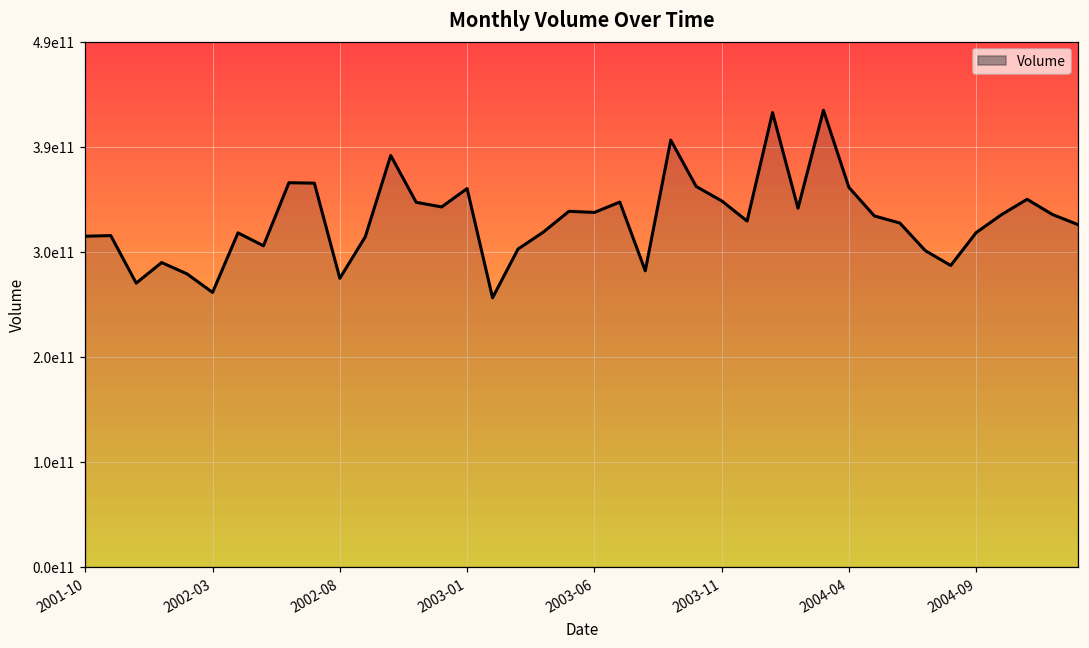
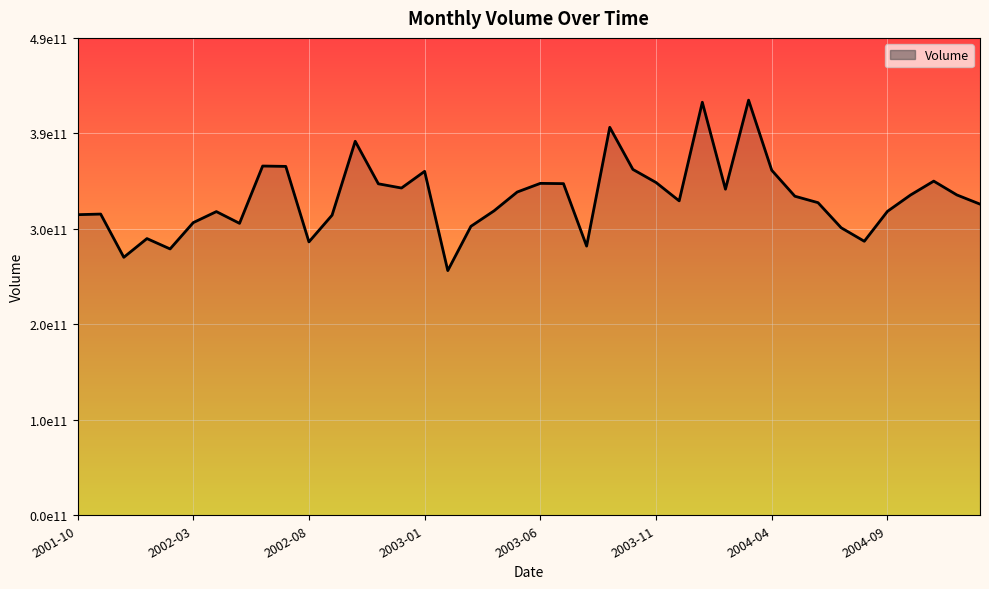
  {
    "2001-10": 310000000000,
-   "2002-03": 260000000000,
-   "2002-08": 270000000000,
+   "2002-03": 300000000000,
+   "2002-08": 280000000000,
    "2003-01": 350000000000,
-   "2003-06": 330000000000,
+   "2003-06": 340000000000,
    "2003-11": 340000000000,
    "2004-04": 360000000000,
    "2004-09": 310000000000
  }
